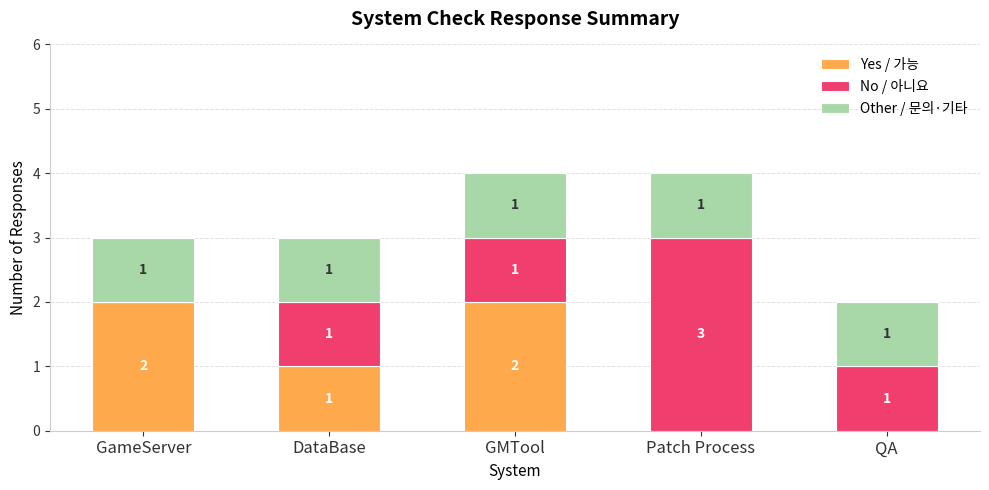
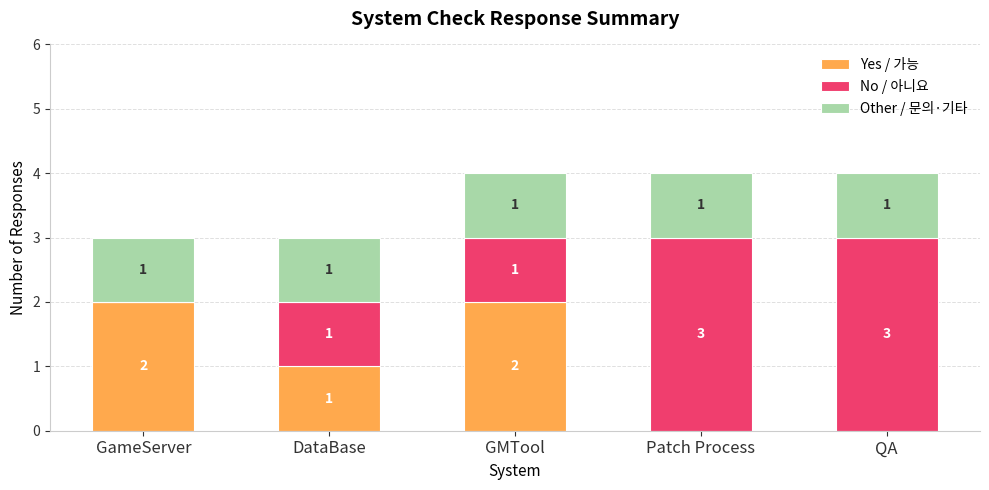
  {
    "Yes / 가능": {
      "GameServer": 2,
      "DataBase": 1,
      "GMTool": 2
    },
    "No / 아니요": {
      "DataBase": 1,
      "GMTool": 1,
      "Patch Process": 3,
-     "QA": 1
+     "QA": 3
    },
    "Other / 문의·기타": {
      "GameServer": 1,
      "DataBase": 1,
      "GMTool": 1,
      "Patch Process": 1,
      "QA": 1
    }
  }
